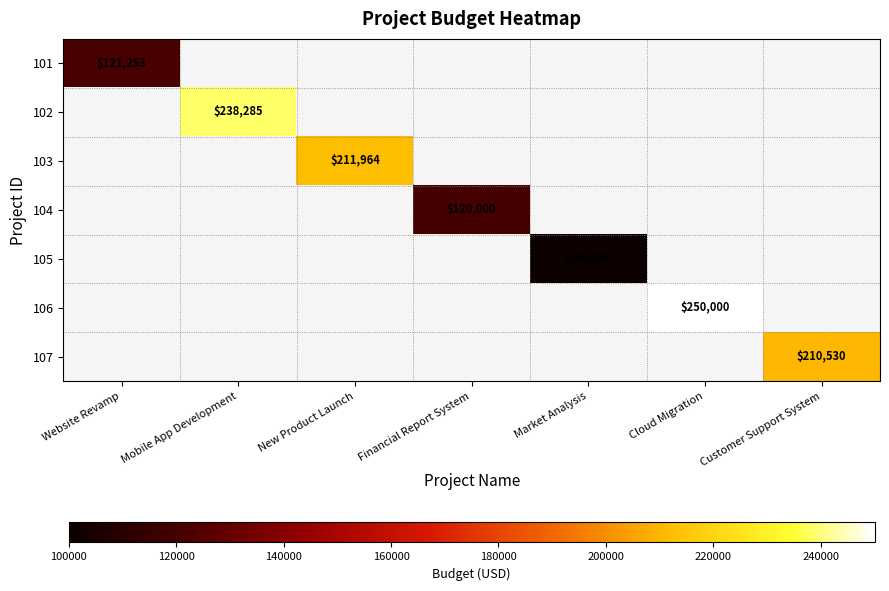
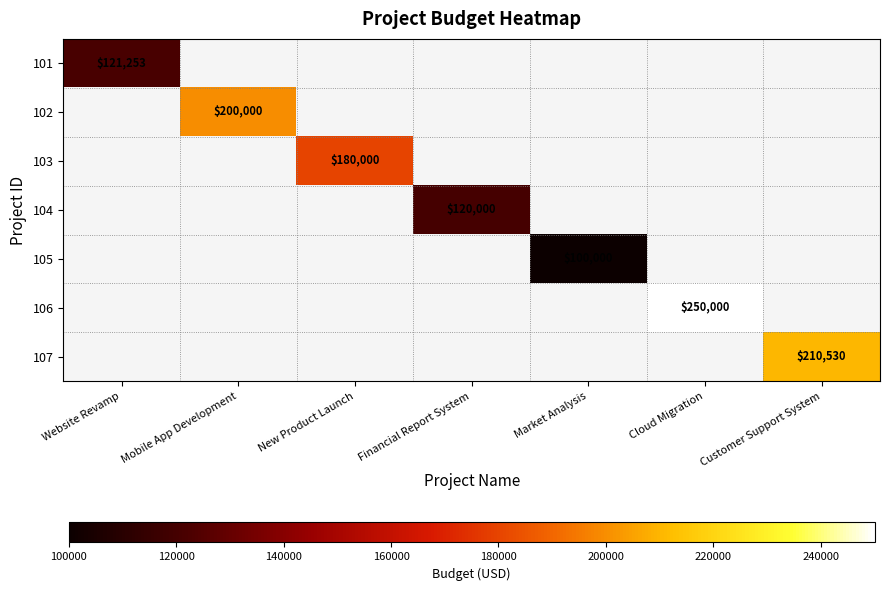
  {
    "101": {
      "Website Revamp": "$121,253"
    },
    "102": {
-     "Mobile App Development": "$238,285"
+     "Mobile App Development": "$200,000"
    },
    "103": {
-     "New Product Launch": "$211,964"
+     "New Product Launch": "$180,000"
    },
    "104": {
      "Financial Report System": "$120,000"
    },
    "106": {
      "Cloud Migration": "$250,000"
    },
    "107": {
      "Customer Support System": "$210,530"
    }
  }
